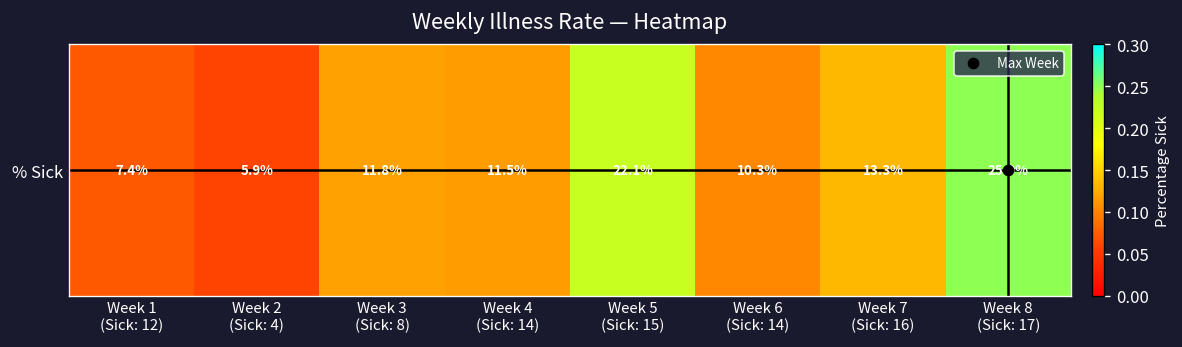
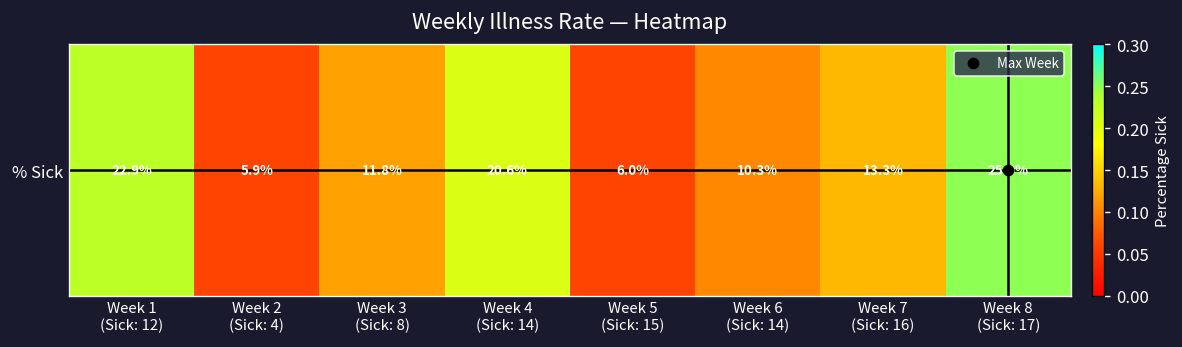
  {
    "% Sick": {
-     "Week 1 (Sick: 12)": "7.4%",
+     "Week 1 (Sick: 12)": "22.9%",
      "Week 2 (Sick: 4)": "5.9%",
      "Week 3 (Sick: 8)": "11.8%",
-     "Week 4 (Sick: 14)": "11.5%",
-     "Week 5 (Sick: 15)": "22.1%",
+     "Week 4 (Sick: 14)": "20.6%",
+     "Week 5 (Sick: 15)": "6.0%",
      "Week 6 (Sick: 14)": "10.3%",
      "Week 7 (Sick: 16)": "13.3%"
    }
  }
